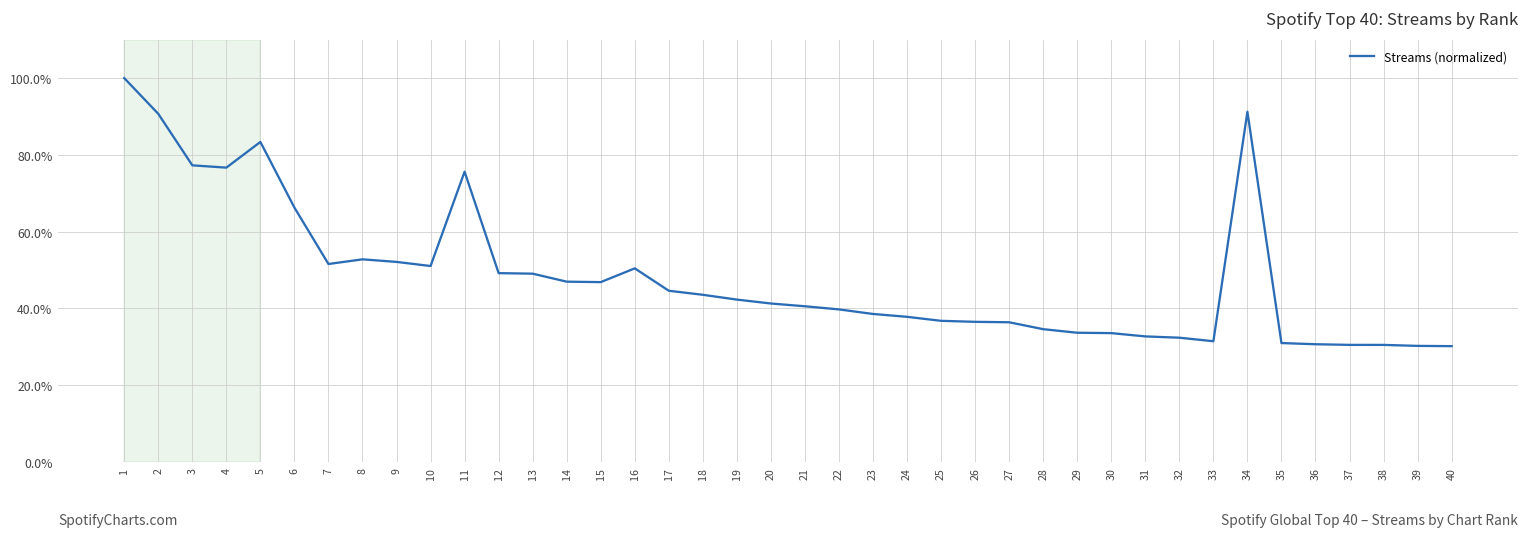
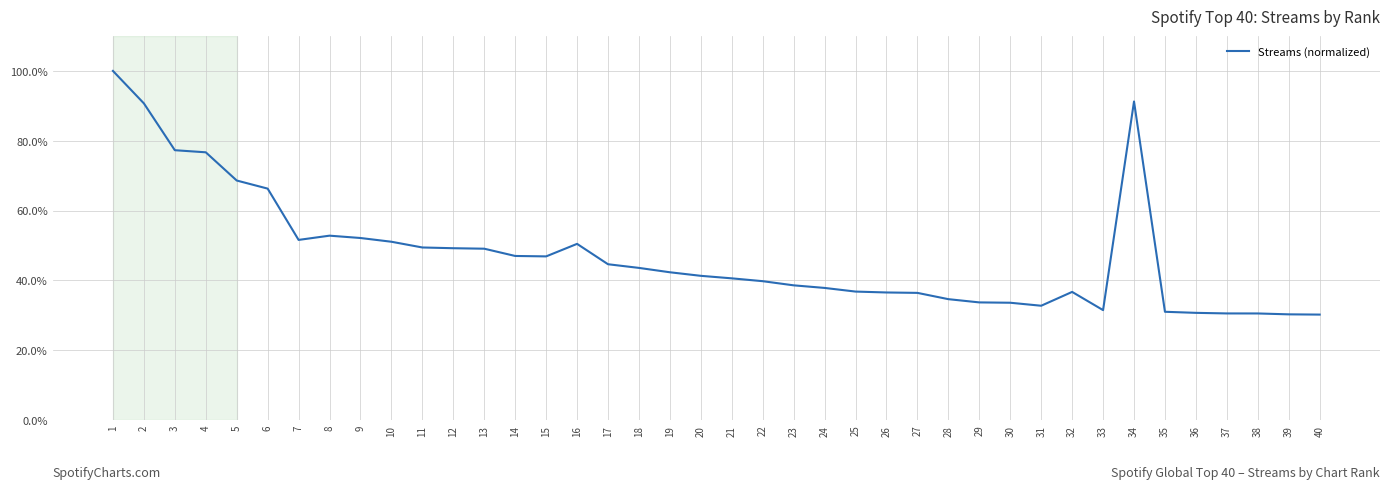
  {
    "1": "100%",
    "2": "91%",
    "3": "77%",
    "4": "77%",
-   "5": "83%",
+   "5": "69%",
    "6": "66%",
    "7": "52%",
    "8": "53%",
    "9": "52%",
    "10": "51%",
-   "11": "76%",
+   "11": "49%",
    "12": "49%",
    "13": "49%",
    "14": "47%",
    "15": "47%",
    "16": "50%",
    "17": "45%",
    "18": "44%",
    "19": "42%",
    "20": "41%",
    "21": "41%",
    "22": "40%",
    "23": "39%",
    "24": "38%",
    "25": "37%",
    "26": "37%",
    "27": "36%",
    "28": "35%",
    "29": "34%",
    "30": "34%",
    "31": "33%",
-   "32": "32%",
+   "32": "37%",
    "33": "31%",
    "34": "91%",
    "35": "31%",
    "36": "31%",
    "37": "31%",
    "38": "31%",
    "39": "30%",
    "40": "30%"
  }
